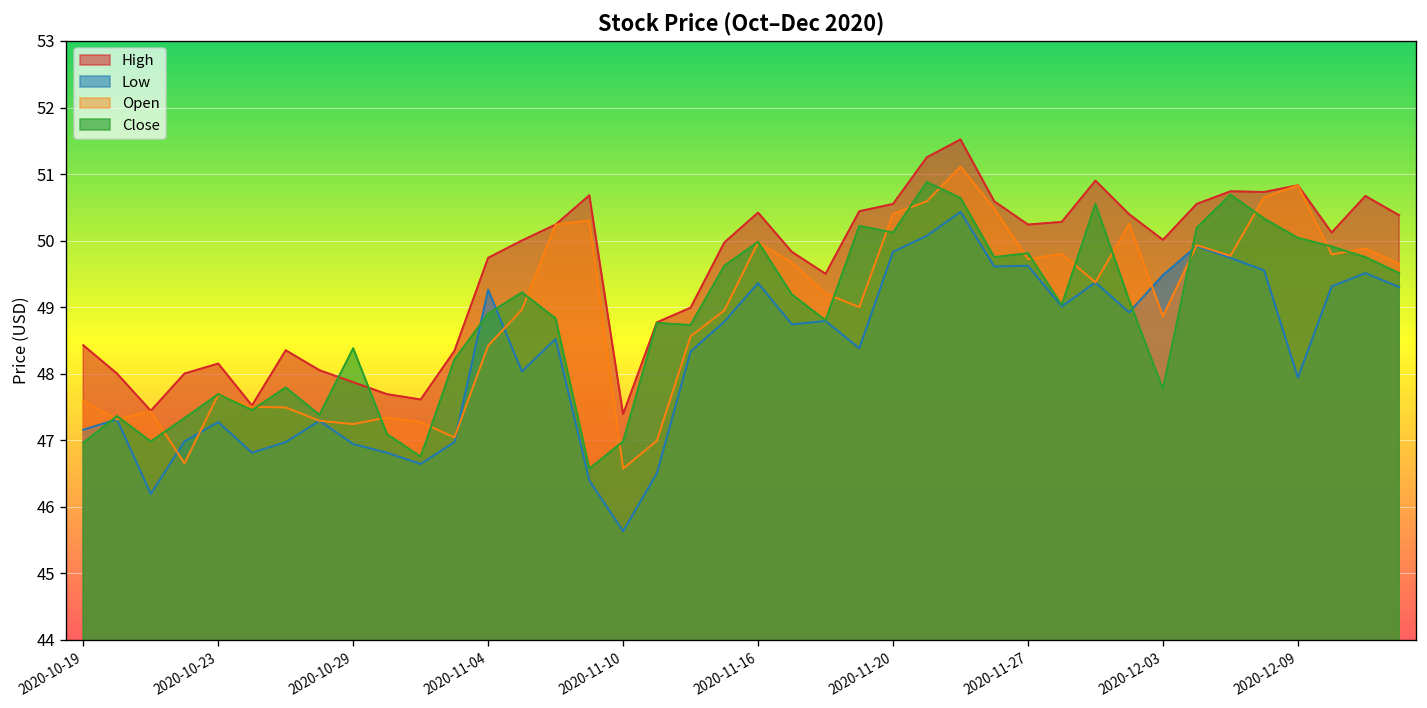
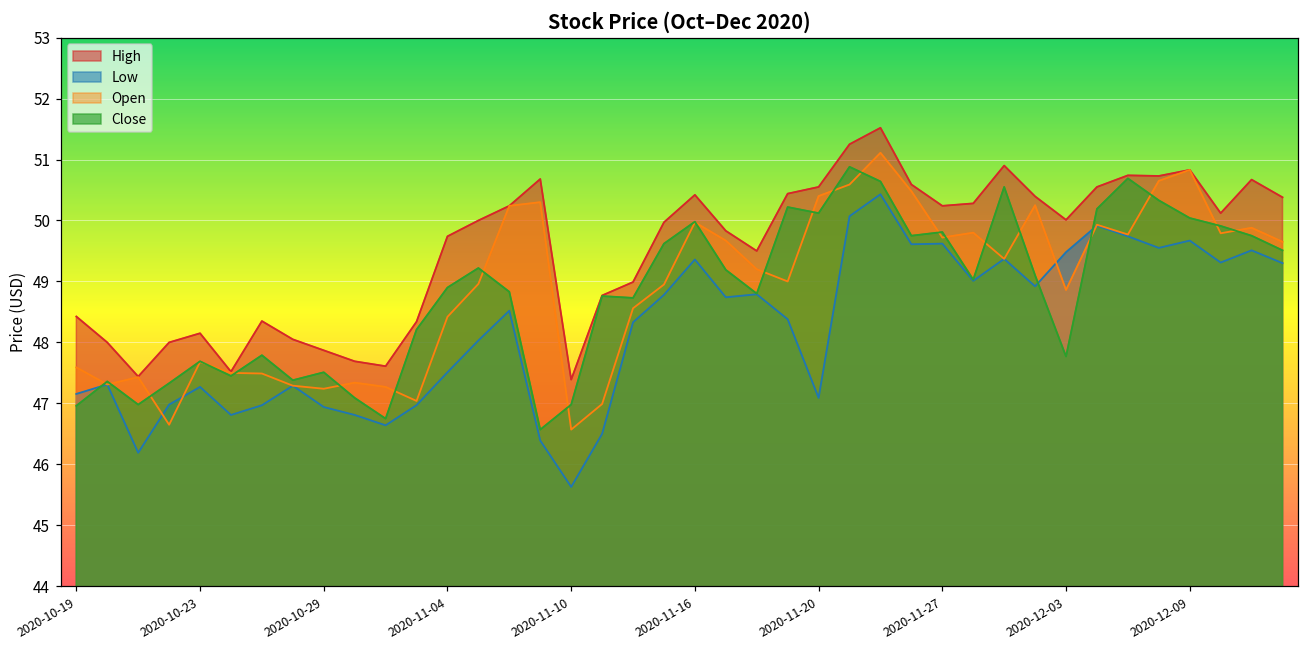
  {
    "Low": {
      "2020-10-19": 47.2,
      "2020-10-23": 47.3,
      "2020-10-29": 46.9,
-     "2020-11-04": 49.3,
+     "2020-11-04": 47.5,
      "2020-11-10": 45.6,
      "2020-11-16": 49.4,
-     "2020-11-20": 49.8,
+     "2020-11-20": 47.1,
      "2020-11-27": 49.6,
      "2020-12-03": 49.5,
-     "2020-12-09": 47.9
+     "2020-12-09": 49.7
    },
    "Close": {
      "2020-10-19": 47.0,
-     "2020-10-29": 48.4,
+     "2020-10-29": 47.5,
      "2020-11-04": 48.9,
      "2020-11-10": 47.0,
      "2020-11-20": 50.1,
      "2020-11-27": 49.8,
      "2020-12-03": 47.8,
      "2020-12-09": 50.0
    }
  }
